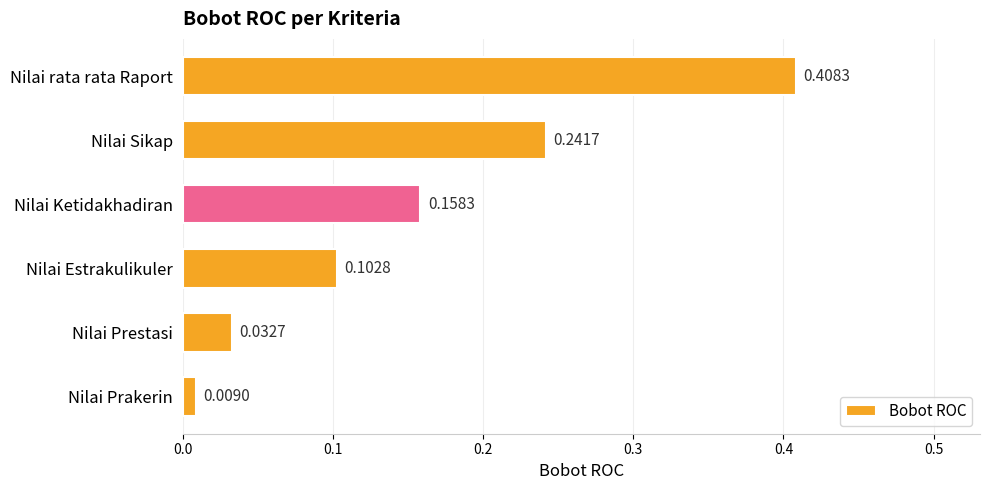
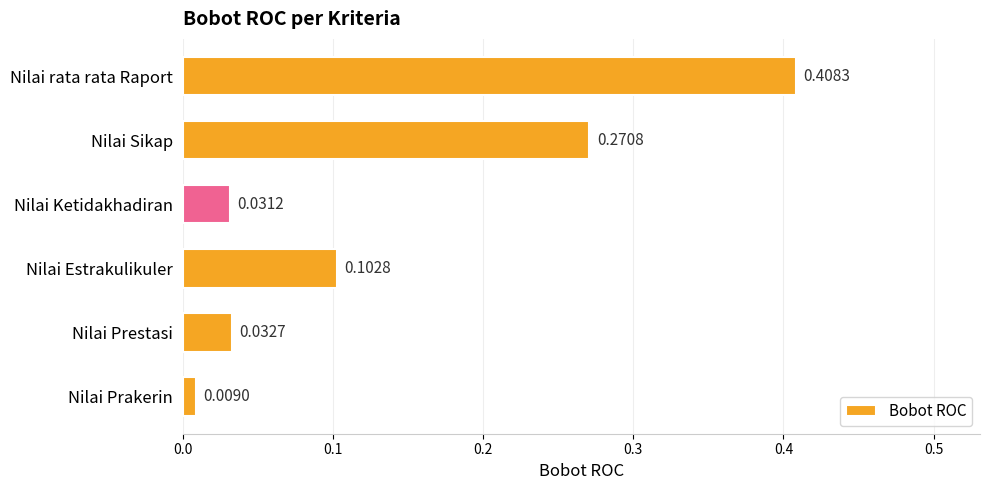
  {
    "Nilai rata rata Raport": 0.4083,
-   "Nilai Sikap": 0.2417,
-   "Nilai Ketidakhadiran": 0.1583,
+   "Nilai Sikap": 0.2708,
+   "Nilai Ketidakhadiran": 0.0312,
    "Nilai Estrakulikuler": 0.1028,
    "Nilai Prestasi": 0.0327,
    "Nilai Prakerin": 0.0090
  }
